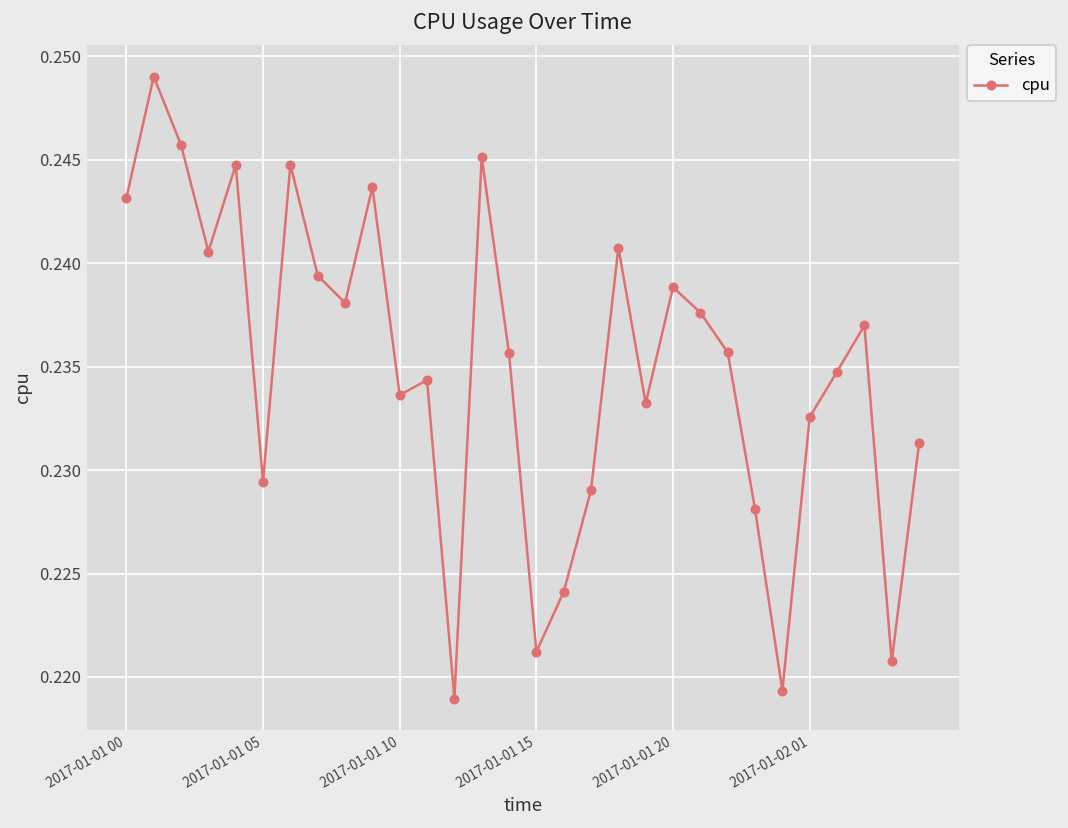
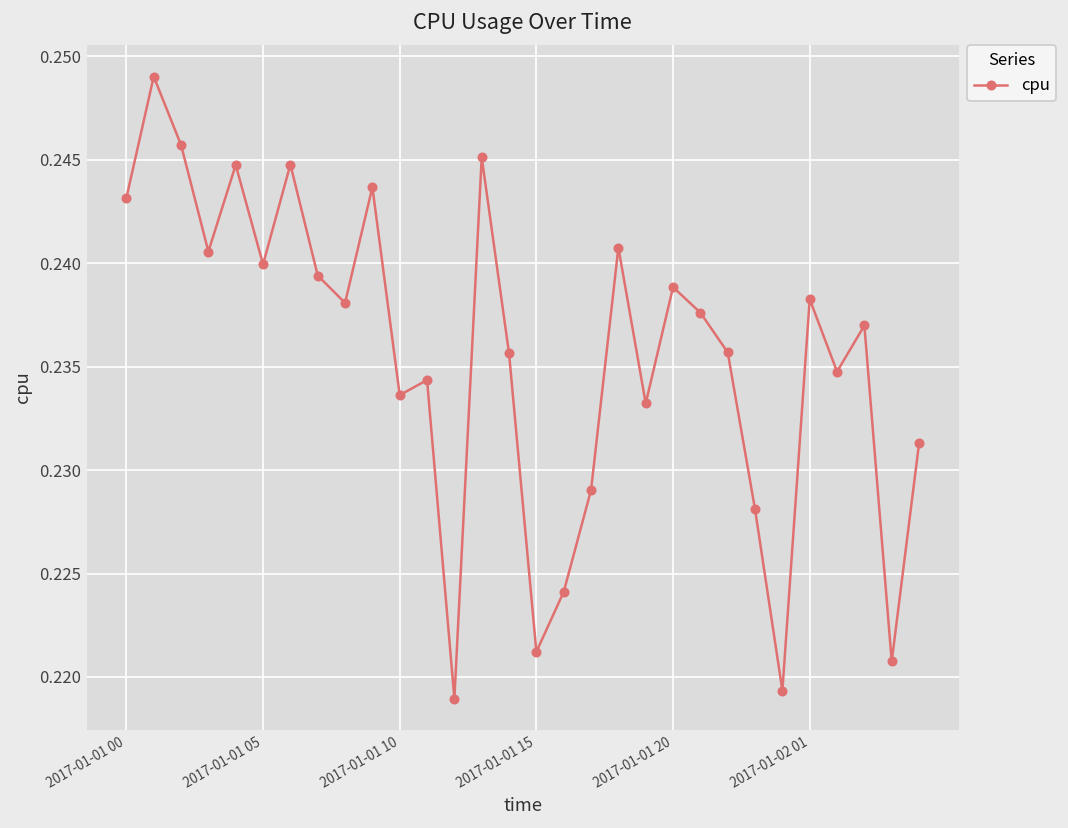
  {
    "2017-01-01 00": 0.2432,
-   "2017-01-01 05": 0.2294,
+   "2017-01-01 05": 0.2399,
    "2017-01-01 10": 0.2336,
    "2017-01-01 15": 0.2212,
    "2017-01-01 20": 0.2388,
-   "2017-01-02 01": 0.2326
+   "2017-01-02 01": 0.2383
  }
